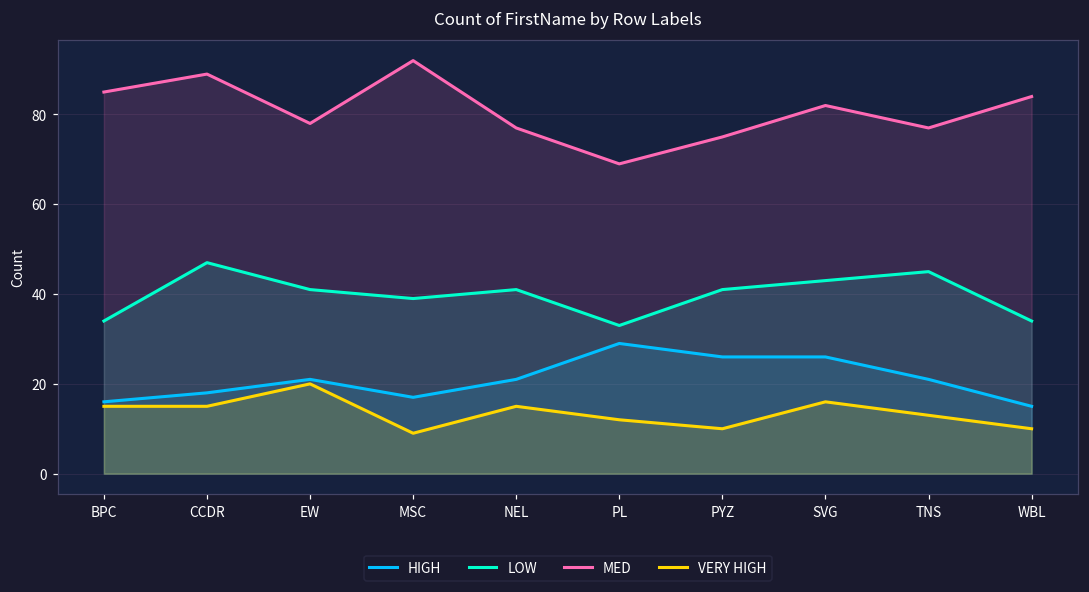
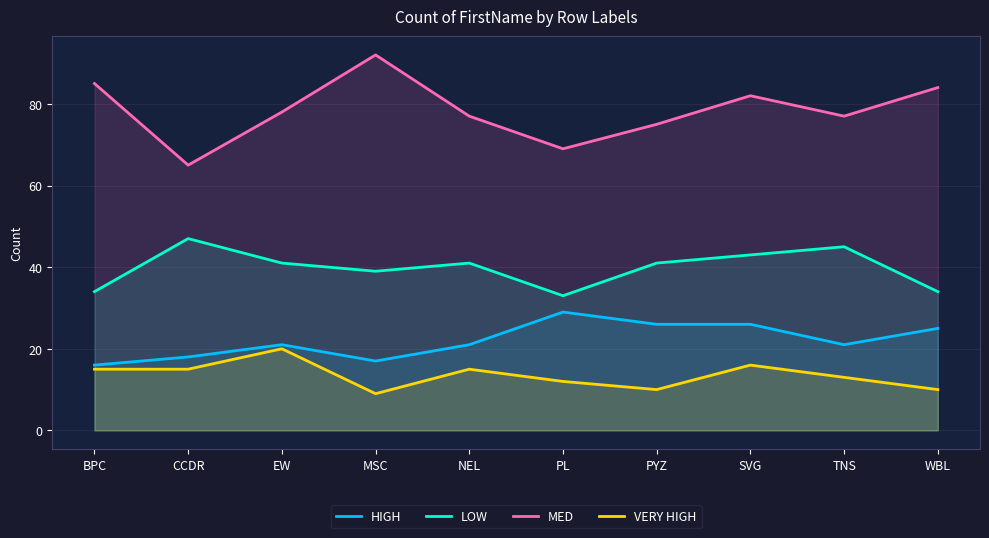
  {
    "HIGH": {
      "BPC": 16,
      "CCDR": 18,
      "EW": 21,
      "MSC": 17,
      "NEL": 21,
      "PL": 29,
      "PYZ": 26,
      "SVG": 26,
      "TNS": 21,
-     "WBL": 15
+     "WBL": 25
    },
    "LOW": {
      "BPC": 34,
      "CCDR": 47,
      "EW": 41,
      "MSC": 39,
      "NEL": 41,
      "PL": 33,
      "PYZ": 41,
      "SVG": 43,
      "TNS": 45,
      "WBL": 34
    },
    "MED": {
      "BPC": 85,
-     "CCDR": 89,
+     "CCDR": 65,
      "EW": 78,
      "MSC": 92,
      "NEL": 77,
      "PL": 69,
      "PYZ": 75,
      "SVG": 82,
      "TNS": 77,
      "WBL": 84
    },
    "VERY HIGH": {
      "BPC": 15,
      "CCDR": 15,
      "EW": 20,
      "MSC": 9,
      "NEL": 15,
      "PL": 12,
      "PYZ": 10,
      "SVG": 16,
      "TNS": 13,
      "WBL": 10
    }
  }
